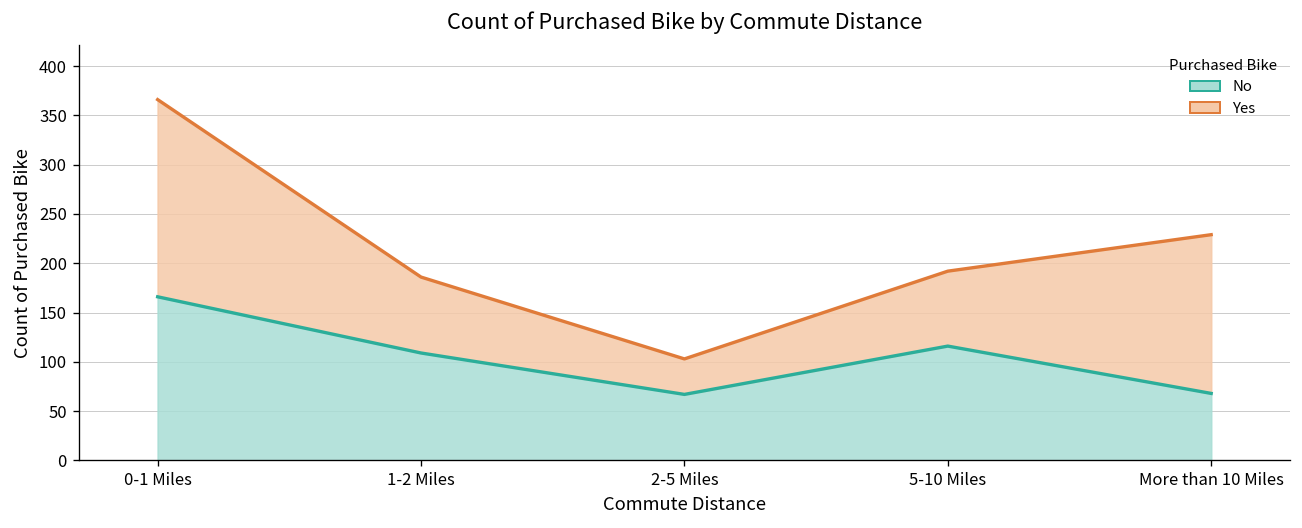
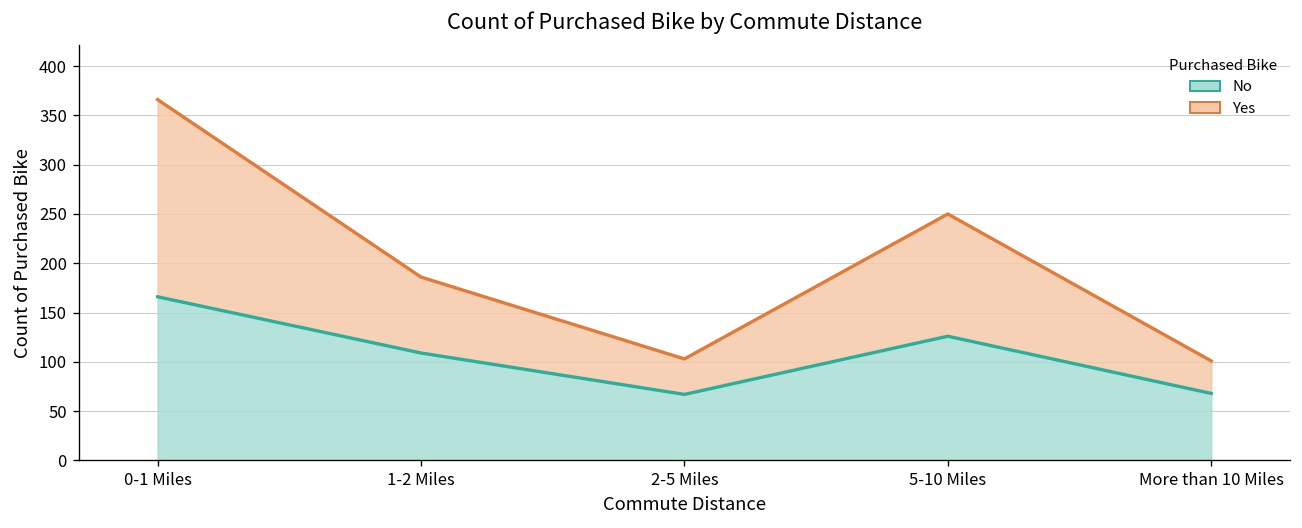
  {
    "No": {
      "0-1 Miles": 170,
      "1-2 Miles": 110,
      "2-5 Miles": 70,
-     "5-10 Miles": 120,
+     "5-10 Miles": 130,
      "More than 10 Miles": 70
    },
    "Yes": {
      "0-1 Miles": 200,
      "1-2 Miles": 80,
      "2-5 Miles": 40,
-     "5-10 Miles": 80,
-     "More than 10 Miles": 160
+     "5-10 Miles": 120,
+     "More than 10 Miles": 30
    }
  }
